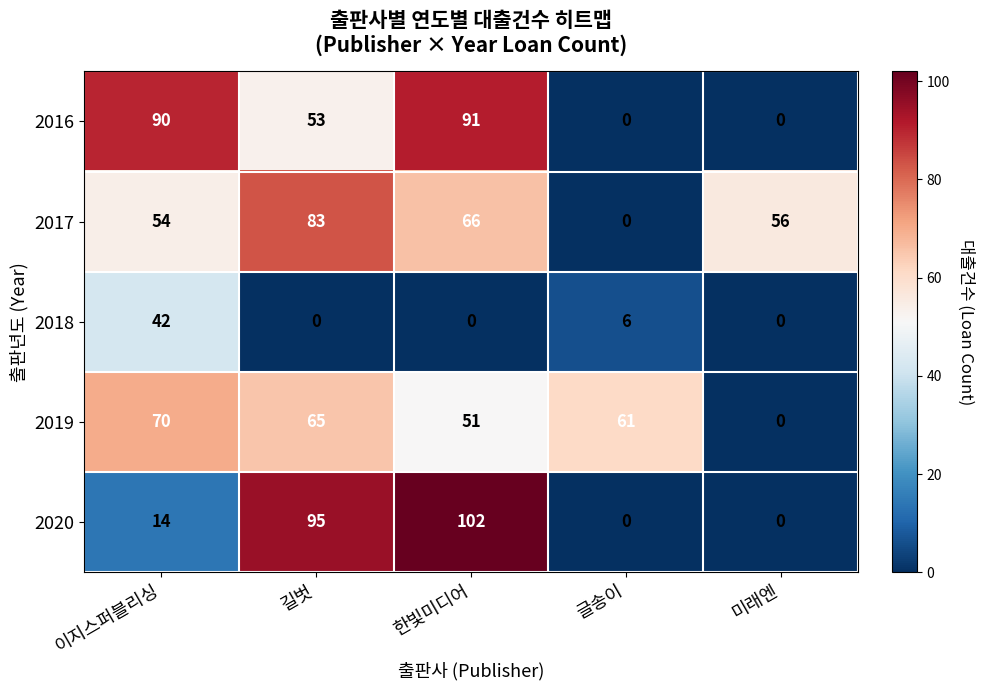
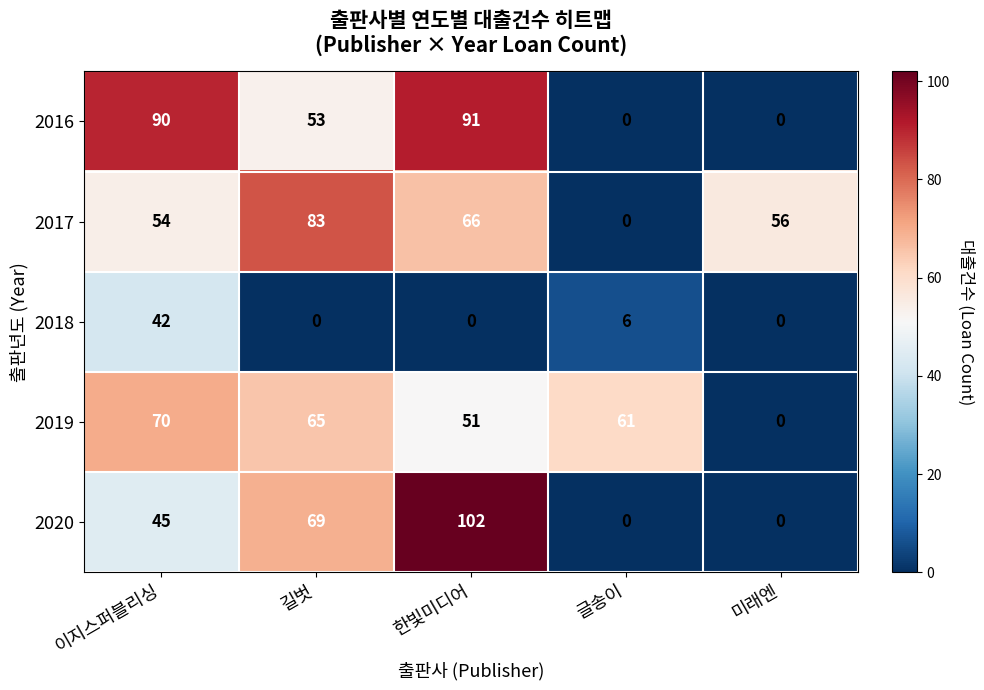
  {
    "2016": {
      "이지스퍼블리싱": 90,
      "길벗": 53,
      "한빛미디어": 91,
      "글송이": 0,
      "미래엔": 0
    },
    "2017": {
      "이지스퍼블리싱": 54,
      "길벗": 83,
      "한빛미디어": 66,
      "글송이": 0,
      "미래엔": 56
    },
    "2018": {
      "이지스퍼블리싱": 42,
      "길벗": 0,
      "한빛미디어": 0,
      "글송이": 6,
      "미래엔": 0
    },
    "2019": {
      "이지스퍼블리싱": 70,
      "길벗": 65,
      "한빛미디어": 51,
      "글송이": 61,
      "미래엔": 0
    },
    "2020": {
-     "이지스퍼블리싱": 14,
-     "길벗": 95,
+     "이지스퍼블리싱": 45,
+     "길벗": 69,
      "한빛미디어": 102,
      "글송이": 0,
      "미래엔": 0
    }
  }
